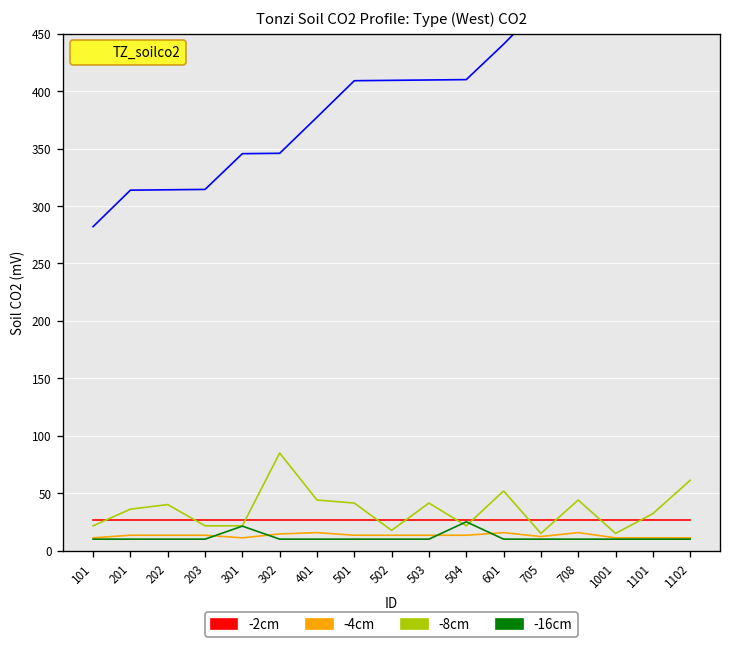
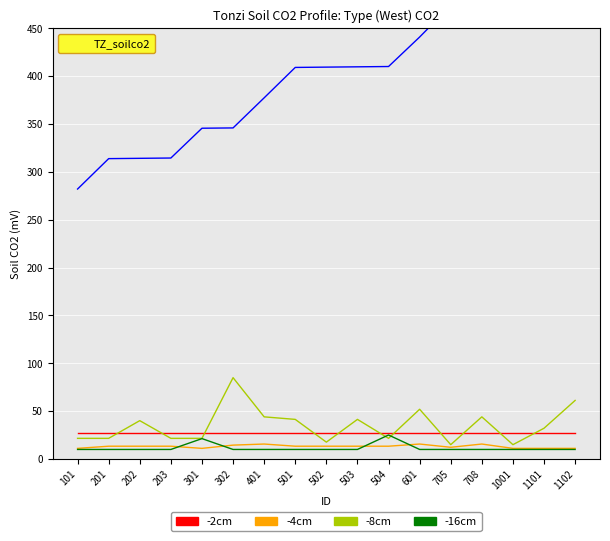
  {
    "-2cm": {
      "101": 30,
      "201": 30,
      "202": 30,
      "203": 30,
      "301": 30,
      "302": 30,
      "401": 30,
      "501": 30,
      "502": 30,
      "503": 30,
      "601": 30,
      "705": 30,
      "708": 30,
      "1001": 30,
      "1101": 30,
      "1102": 30
    },
    "-4cm": {
      "201": 10,
      "202": 10,
      "203": 10,
      "301": 10,
      "302": 10,
      "401": 20,
      "501": 10,
      "502": 10,
      "503": 10,
      "504": 10,
      "601": 20,
      "708": 20
    },
    "-8cm": {
      "101": 20,
-     "201": 40,
+     "201": 20,
      "202": 40,
      "203": 20,
      "302": 90,
      "401": 40,
      "501": 40,
      "502": 20,
      "503": 40,
      "504": 20,
      "601": 50,
      "705": 20,
      "708": 40,
      "1001": 20,
      "1101": 30,
      "1102": 60
    },
    "-16cm": {
      "201": 10,
      "202": 10,
      "203": 10,
      "302": 10,
      "401": 10,
      "501": 10,
      "502": 10,
      "503": 10,
      "601": 10,
      "708": 10
    }
  }
